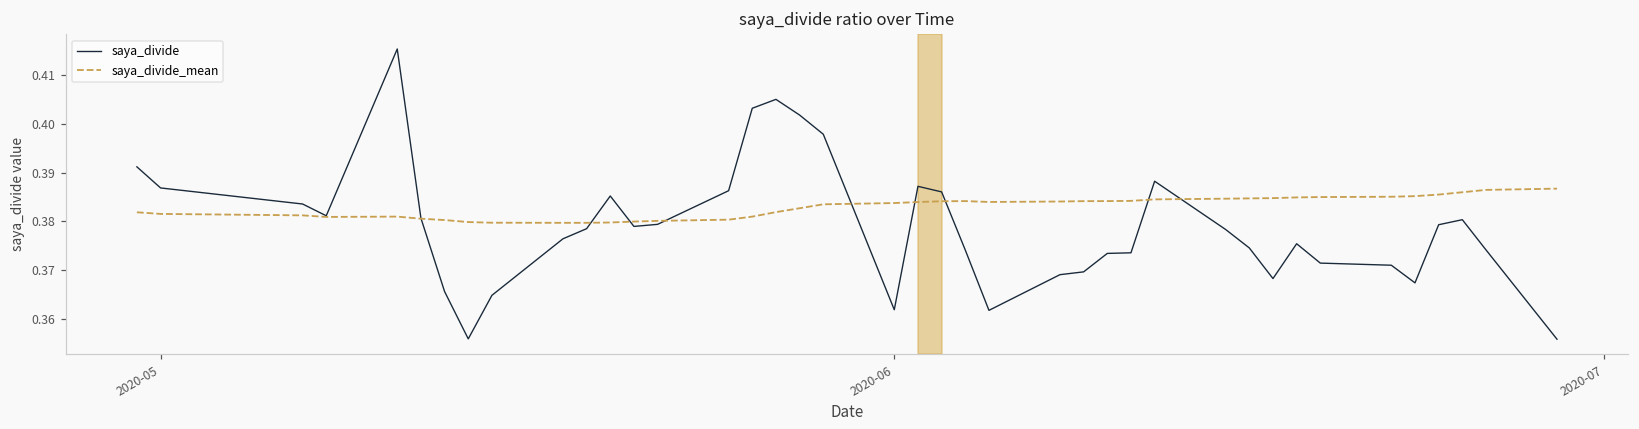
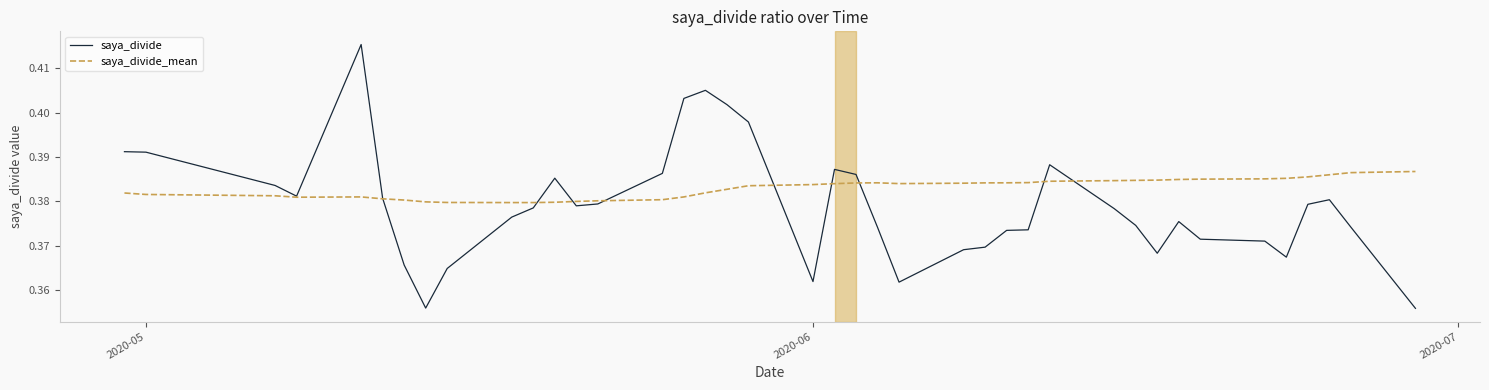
  {
    "saya_divide": {
-     "2020-05": 0.387,
+     "2020-05": 0.391,
      "2020-06": 0.362
    },
    "saya_divide_mean": {
      "2020-05": 0.382,
      "2020-06": 0.384
    }
  }
